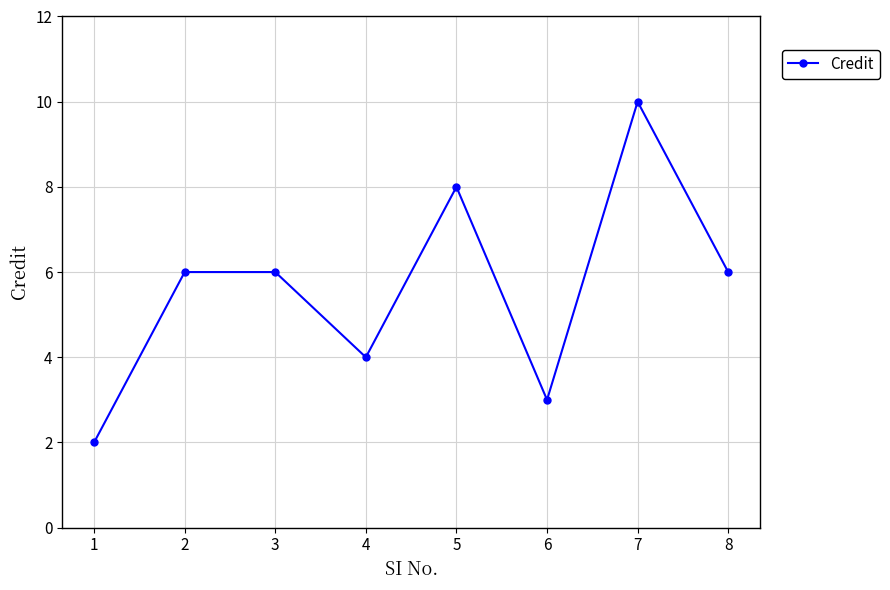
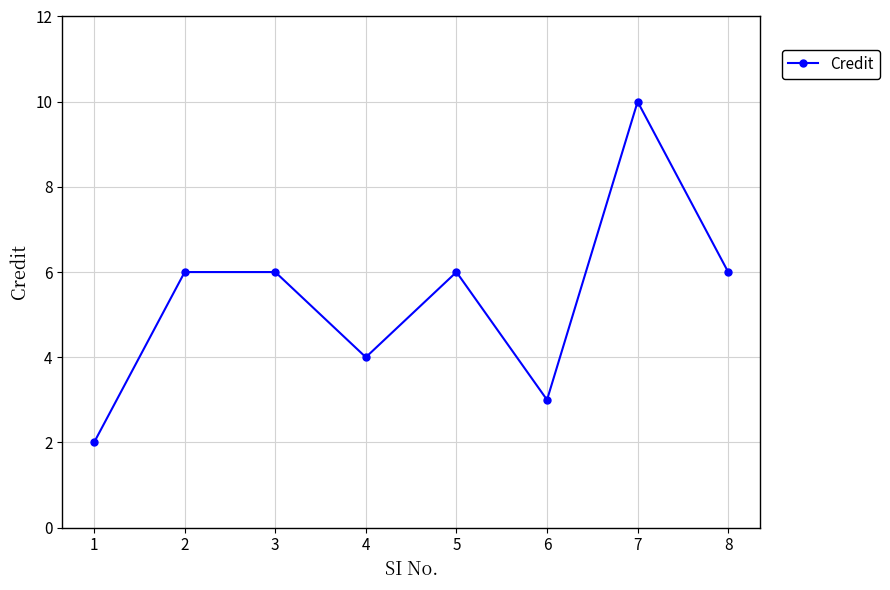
  {
    "1": 2,
    "2": 6,
    "3": 6,
    "4": 4,
-   "5": 8,
+   "5": 6,
    "6": 3,
    "7": 10,
    "8": 6
  }
